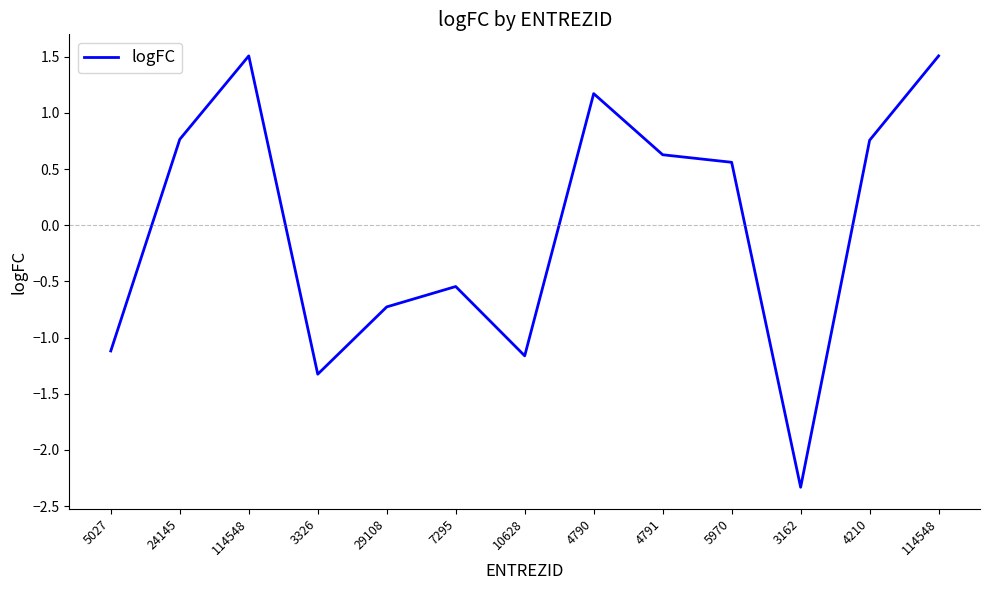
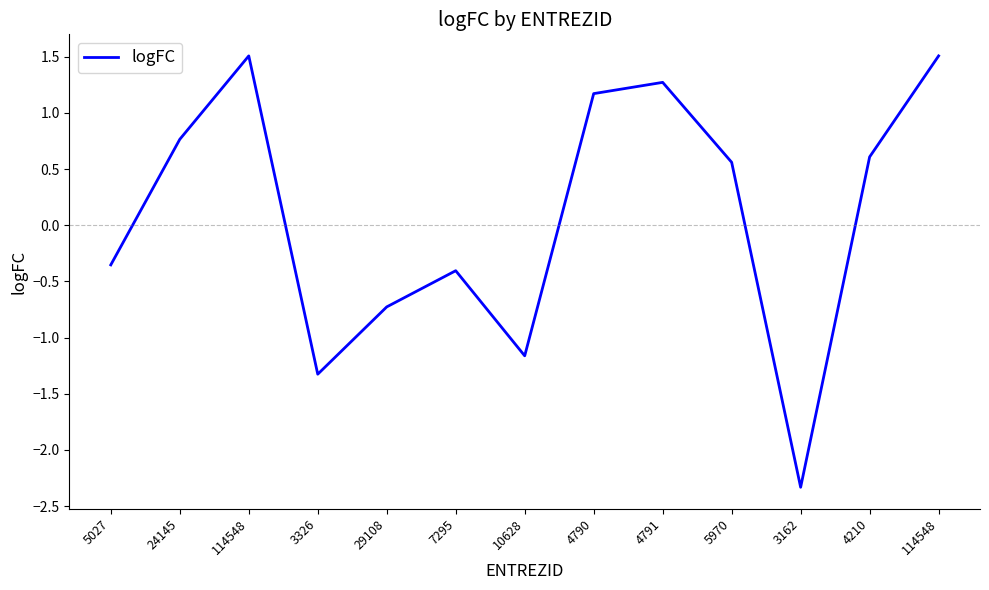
  {
-   "5027": -1.12,
+   "5027": -0.35,
    "24145": 0.76,
    "3326": -1.33,
    "29108": -0.73,
-   "7295": -0.55,
+   "7295": -0.40,
    "10628": -1.16,
    "4790": 1.17,
-   "4791": 0.63,
+   "4791": 1.27,
    "5970": 0.56,
    "3162": -2.33,
-   "4210": 0.76
+   "4210": 0.61
  }
